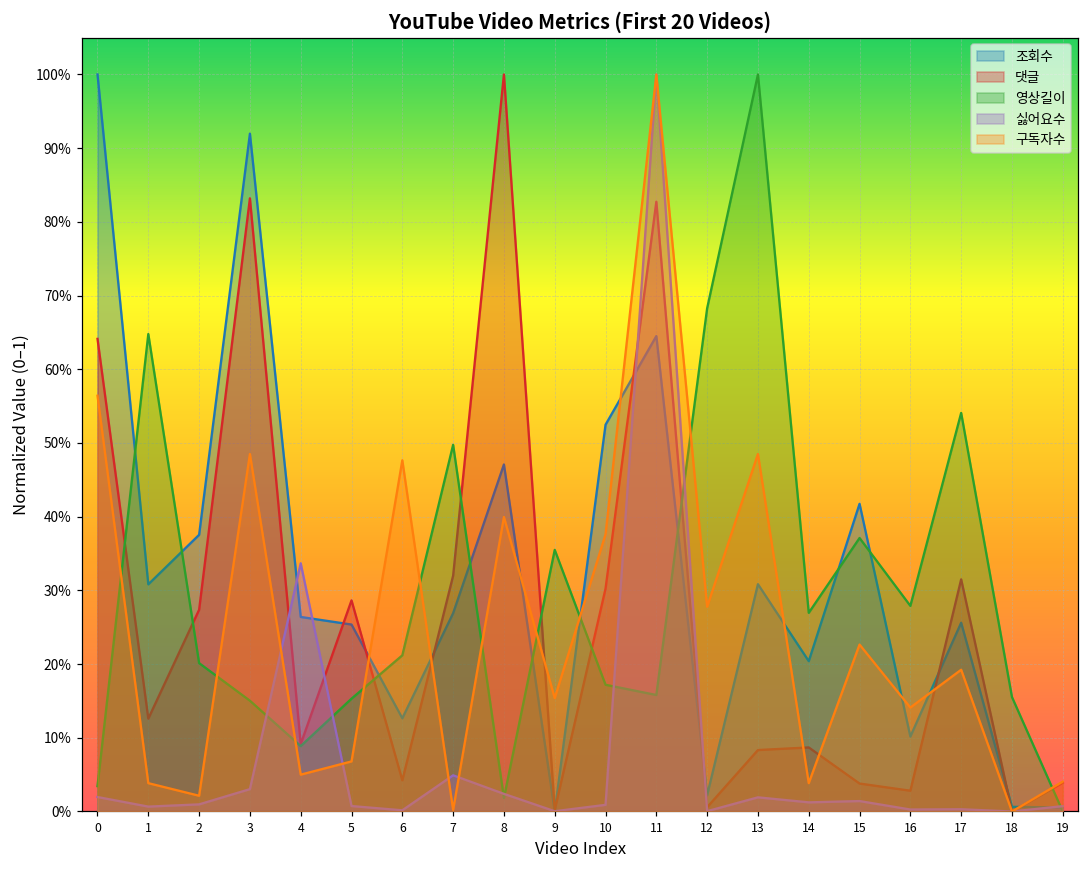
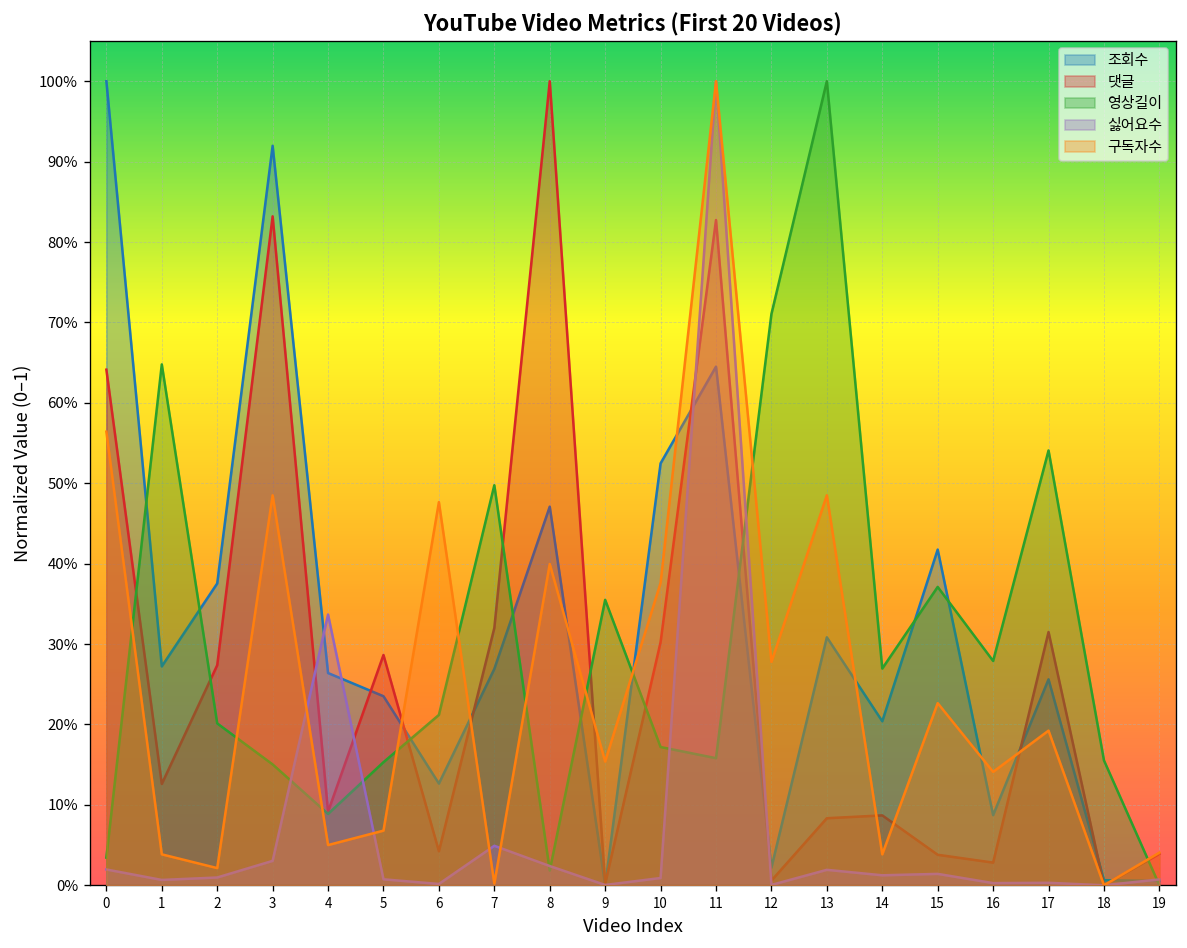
  {
    "조회수": {
      "0": "100%",
-     "1": "31%",
+     "1": "27%",
      "2": "38%",
      "3": "92%",
      "4": "26%",
-     "5": "25%",
+     "5": "24%",
      "6": "13%",
      "7": "27%",
      "8": "47%",
      "10": "52%",
      "11": "65%",
      "12": "2%",
      "13": "31%",
      "14": "20%",
      "15": "42%",
-     "16": "10%",
+     "16": "9%",
      "17": "26%",
      "18": "1%"
    },
    "영상길이": {
      "0": "3%",
      "1": "65%",
      "2": "20%",
      "3": "15%",
      "5": "15%",
      "6": "21%",
      "7": "50%",
      "8": "2%",
      "9": "35%",
      "10": "17%",
      "11": "16%",
-     "12": "68%",
+     "12": "71%",
      "13": "100%",
      "14": "27%",
      "15": "37%",
      "16": "28%",
      "17": "54%",
      "18": "16%",
      "19": "0%"
    },
    "싫어요수": {
      "0": "2%",
      "1": "1%",
      "2": "1%",
      "3": "3%",
      "4": "34%",
      "5": "1%",
      "6": "0%",
      "7": "5%",
      "8": "2%",
      "10": "1%",
      "12": "0%",
      "13": "2%",
      "14": "1%",
      "15": "1%",
      "16": "0%",
      "17": "0%"
    }
  }
